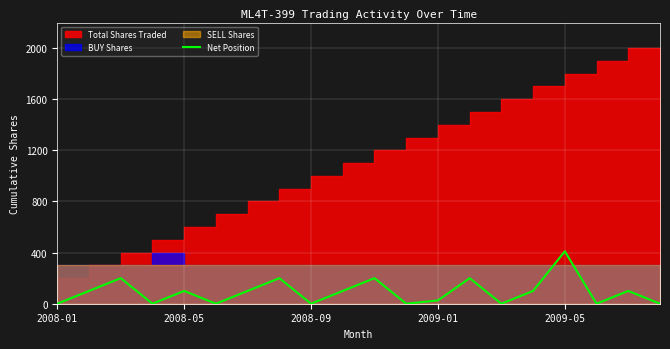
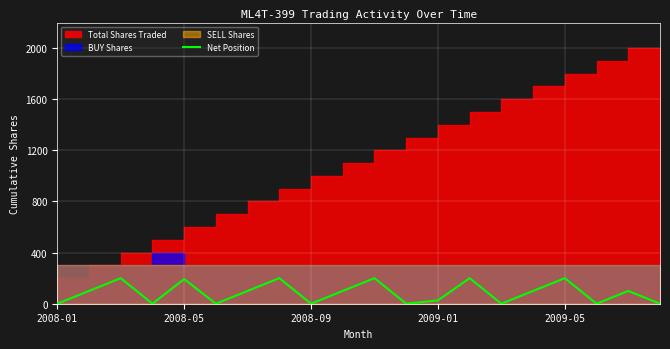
  {
    "Net Position": {
      "2008-01": 0,
-     "2008-05": 100,
+     "2008-05": 190,
      "2008-09": 0,
      "2009-01": 30,
-     "2009-05": 410
+     "2009-05": 200
    }
  }
